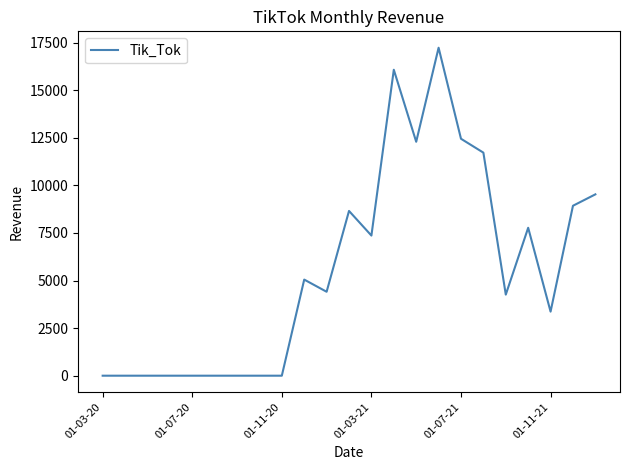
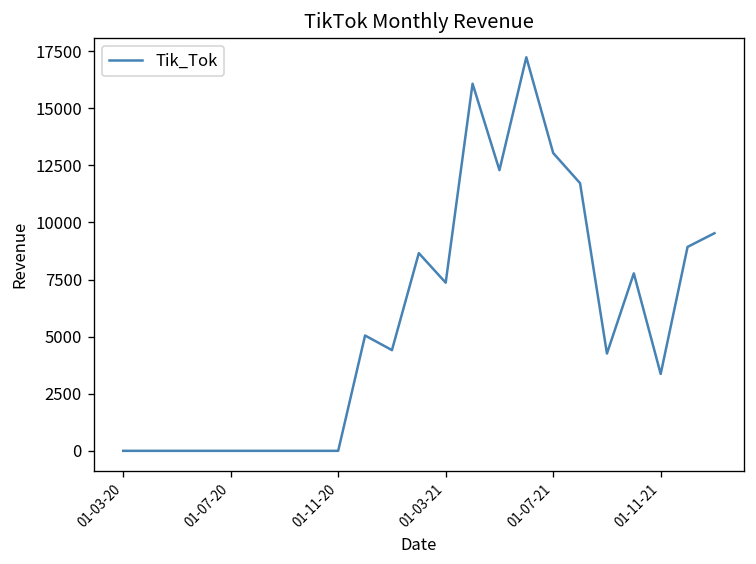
  {
    "01-03-20": 0,
    "01-07-20": 0,
    "01-11-20": 0,
    "01-03-21": 7400,
-   "01-07-21": 12500,
+   "01-07-21": 13000,
    "01-11-21": 3400
  }
